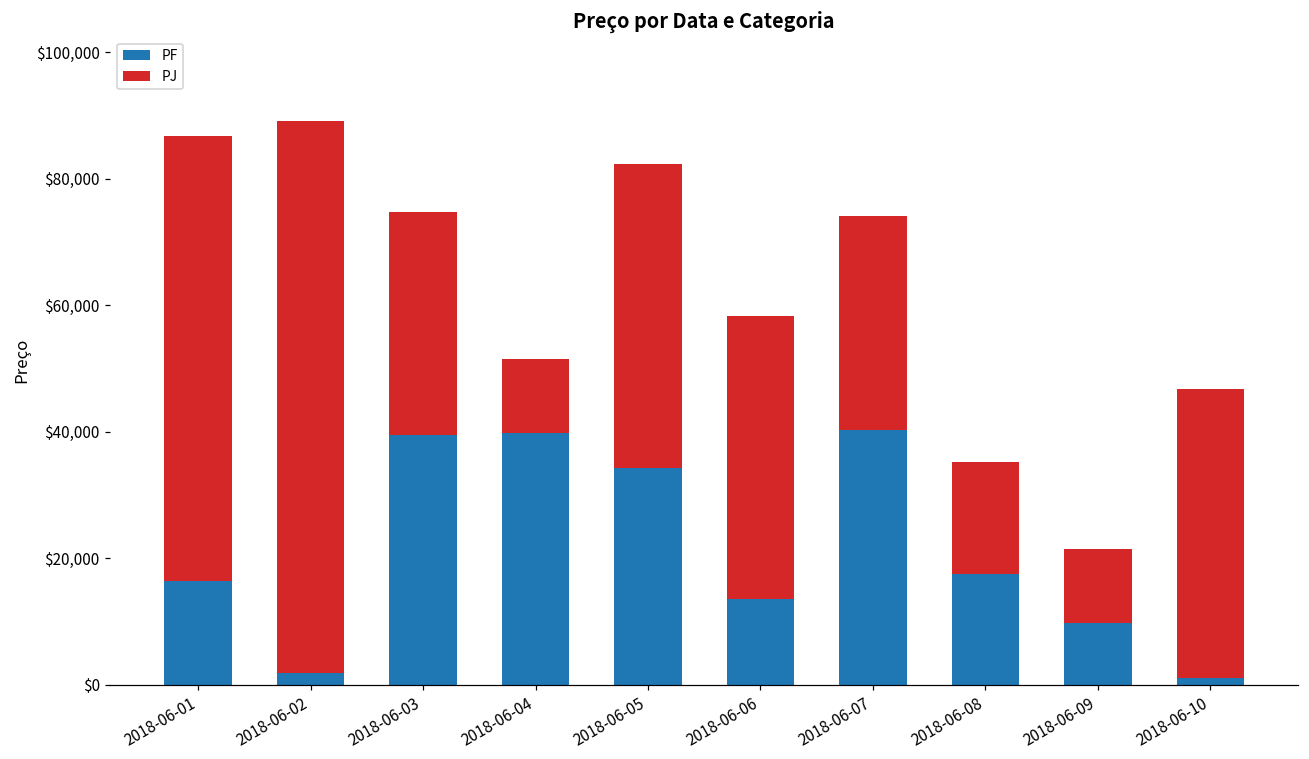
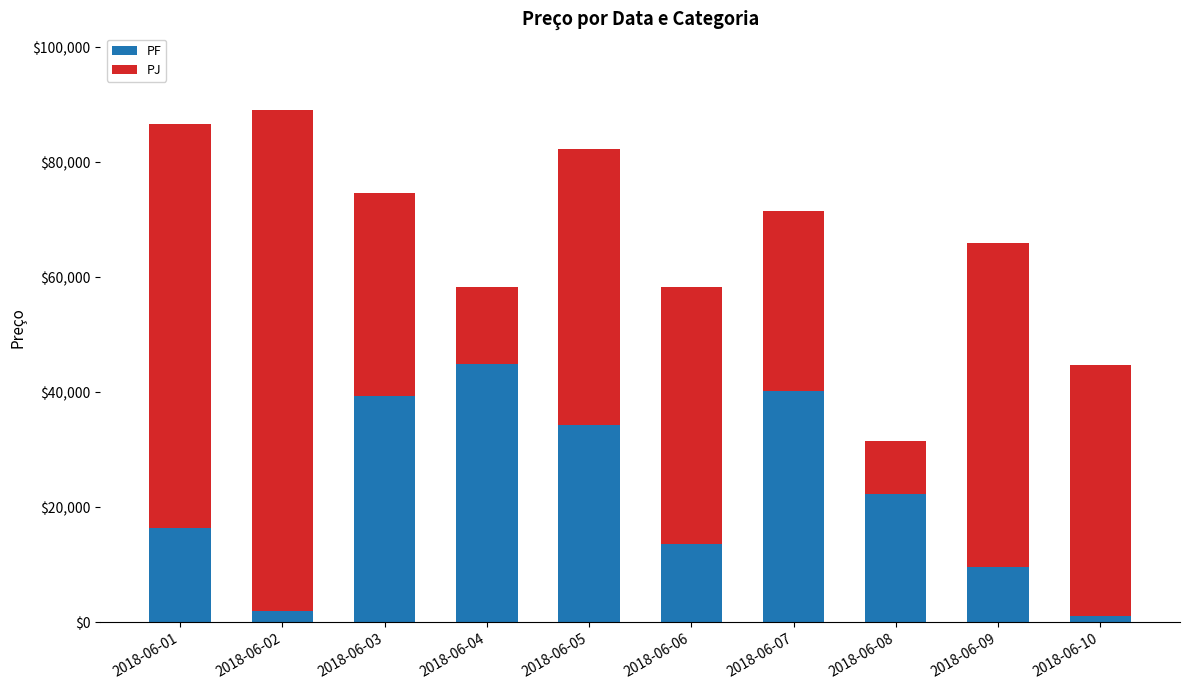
  {
    "PF": {
      "2018-06-01": "$16,000",
      "2018-06-02": "$2,000",
      "2018-06-03": "$39,000",
-     "2018-06-04": "$40,000",
+     "2018-06-04": "$45,000",
      "2018-06-05": "$34,000",
      "2018-06-06": "$14,000",
      "2018-06-07": "$40,000",
-     "2018-06-08": "$17,000",
+     "2018-06-08": "$22,000",
      "2018-06-09": "$10,000",
      "2018-06-10": "$1,000"
    },
    "PJ": {
      "2018-06-01": "$70,000",
      "2018-06-02": "$87,000",
      "2018-06-03": "$35,000",
-     "2018-06-04": "$12,000",
+     "2018-06-04": "$13,000",
      "2018-06-05": "$48,000",
      "2018-06-06": "$45,000",
-     "2018-06-07": "$34,000",
-     "2018-06-08": "$18,000",
-     "2018-06-09": "$12,000",
-     "2018-06-10": "$46,000"
+     "2018-06-07": "$31,000",
+     "2018-06-08": "$9,000",
+     "2018-06-09": "$56,000",
+     "2018-06-10": "$44,000"
    }
  }
